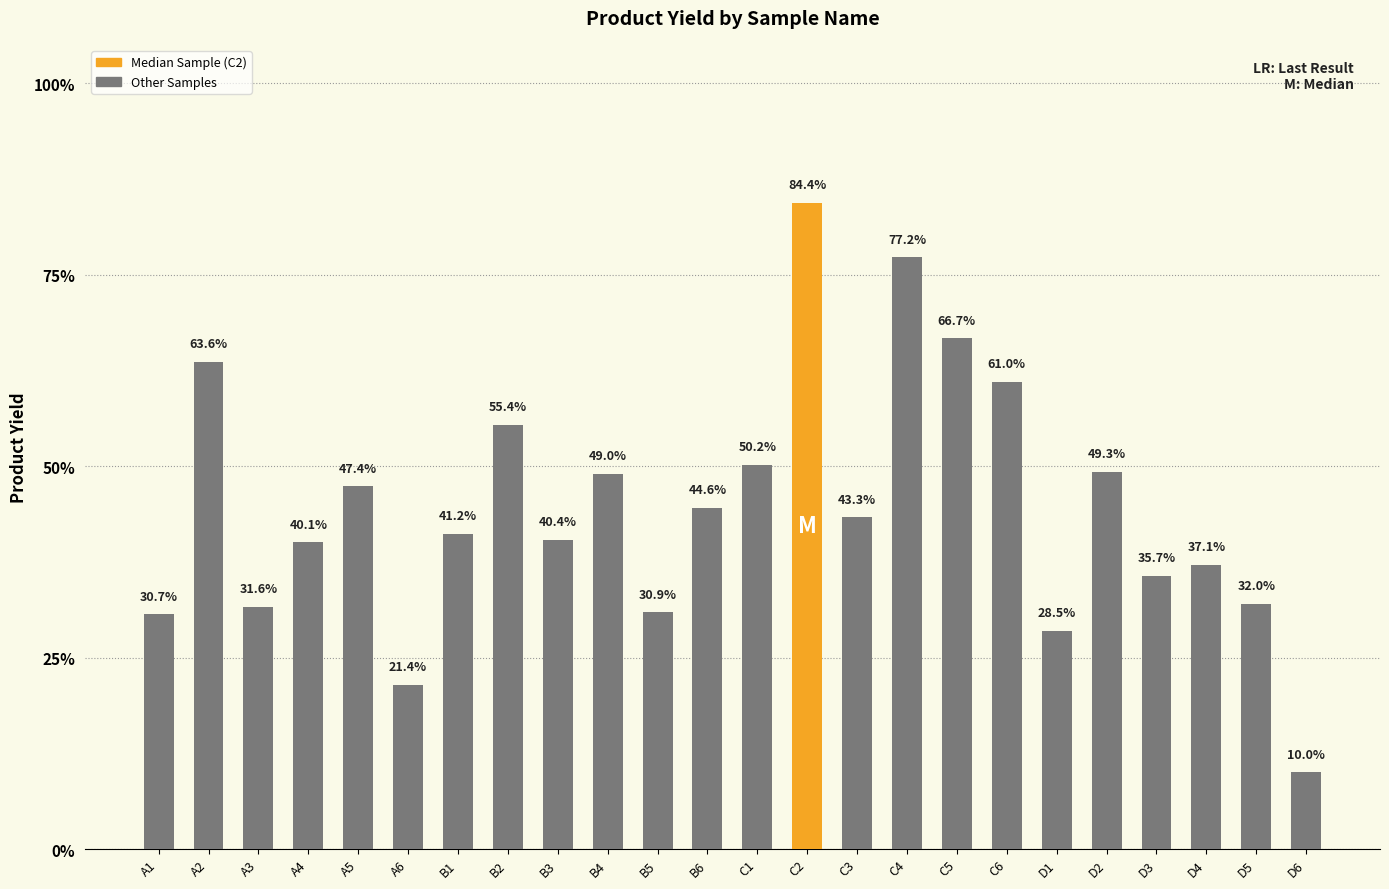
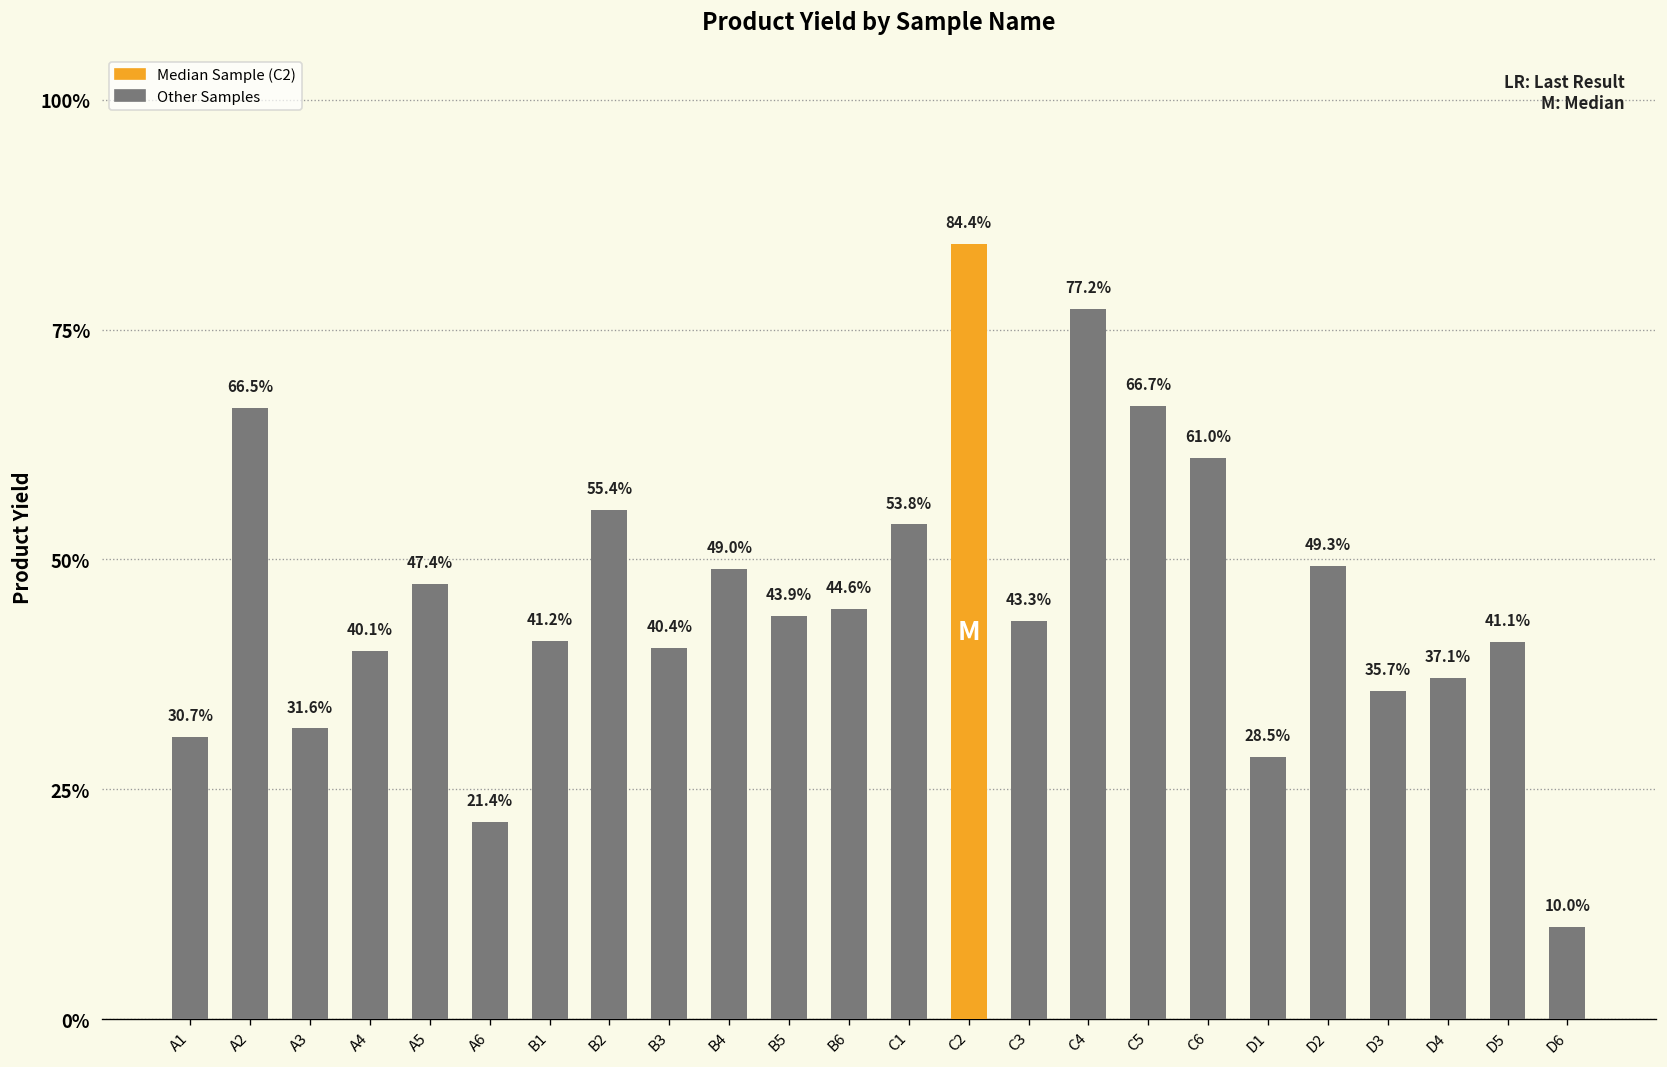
  {
    "Median Sample (C2)": {
      "C2": "84.4%"
    },
    "Other Samples": {
      "A1": "30.7%",
-     "A2": "63.6%",
+     "A2": "66.5%",
      "A3": "31.6%",
      "A4": "40.1%",
      "A5": "47.4%",
      "A6": "21.4%",
      "B1": "41.2%",
      "B2": "55.4%",
      "B3": "40.4%",
      "B4": "49.0%",
-     "B5": "30.9%",
+     "B5": "43.9%",
      "B6": "44.6%",
-     "C1": "50.2%",
+     "C1": "53.8%",
      "C3": "43.3%",
      "C4": "77.2%",
      "C5": "66.7%",
      "C6": "61.0%",
      "D1": "28.5%",
      "D2": "49.3%",
      "D3": "35.7%",
      "D4": "37.1%",
-     "D5": "32.0%",
+     "D5": "41.1%",
      "D6": "10.0%"
    }
  }
